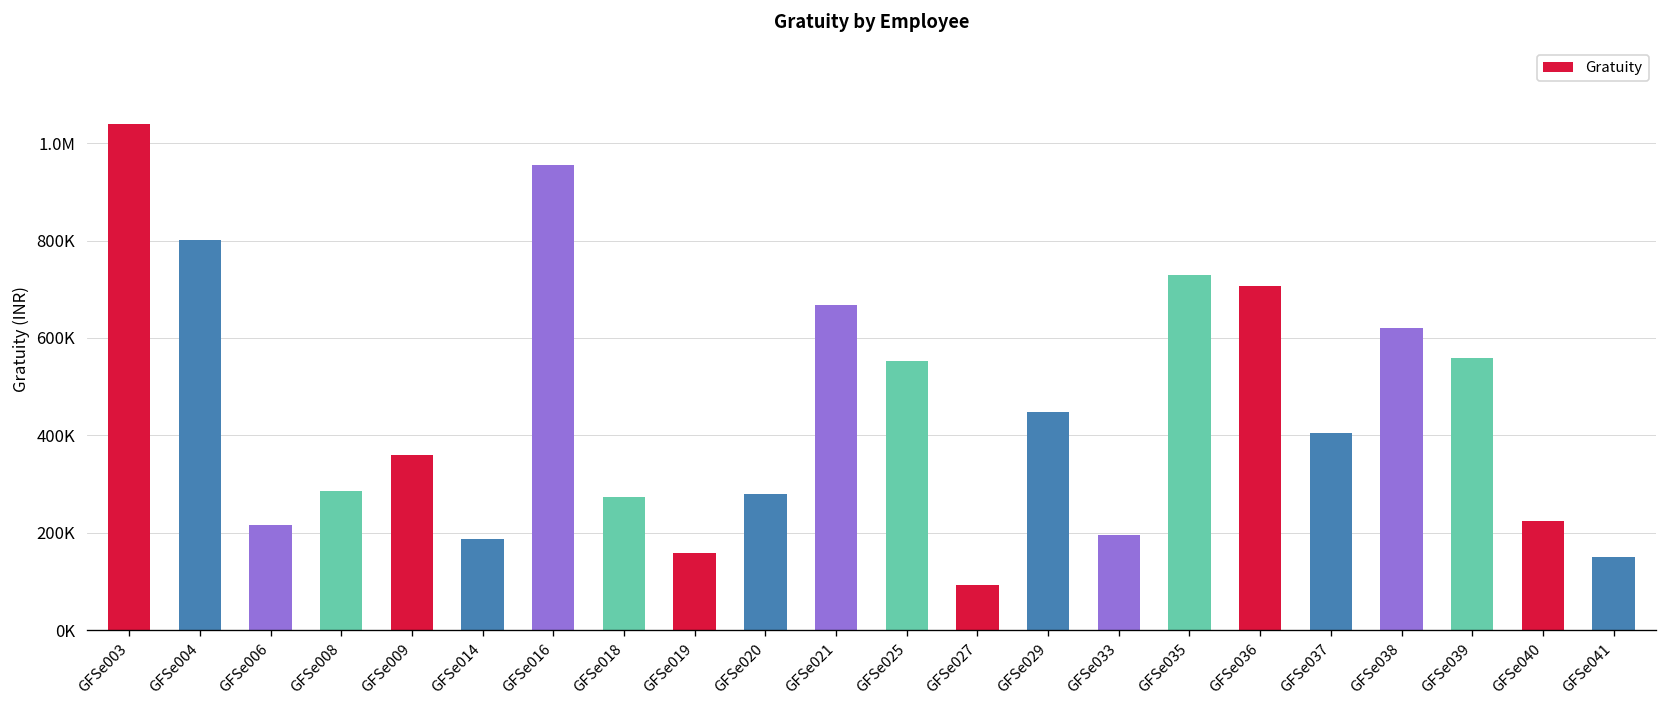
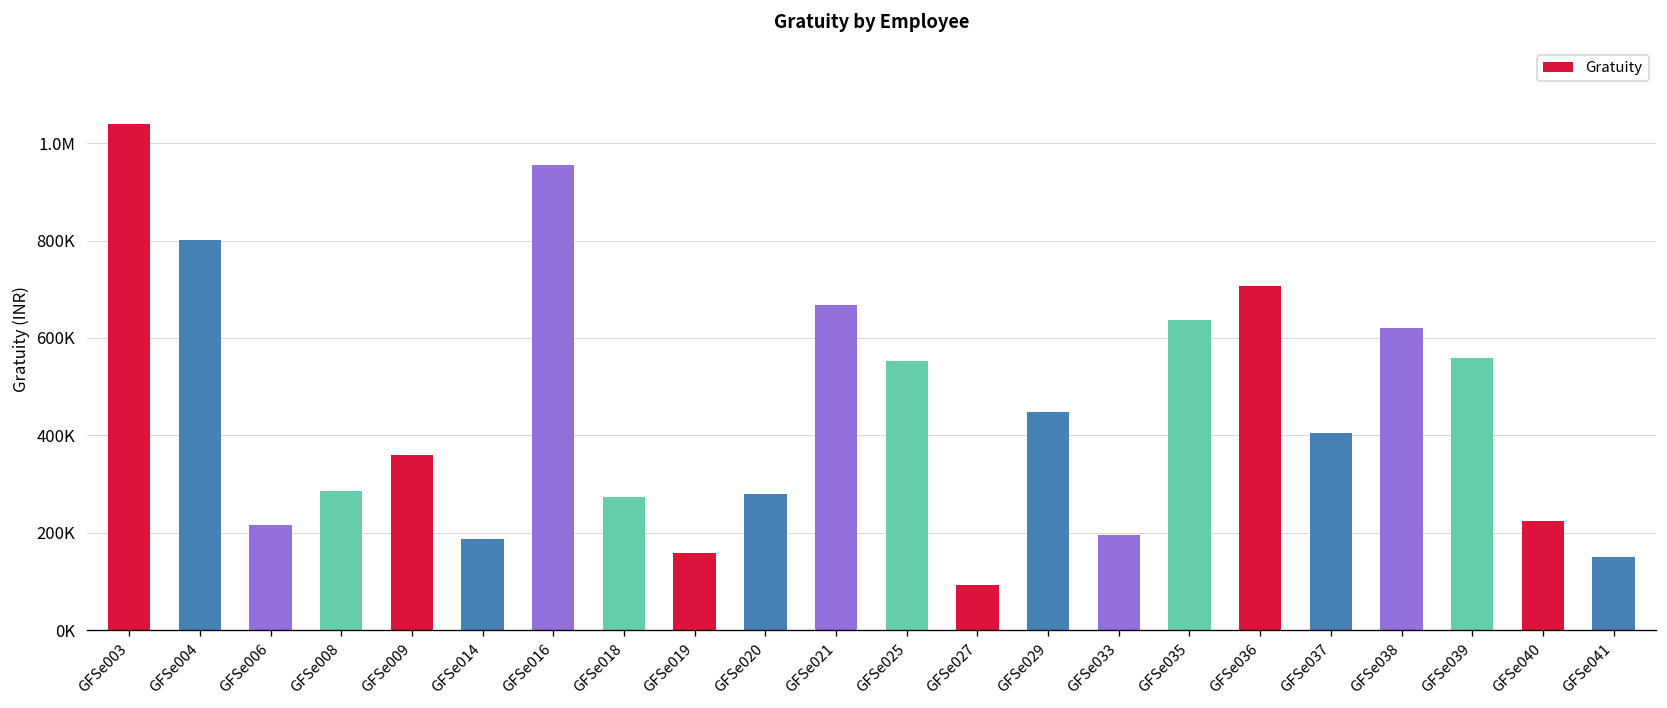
  {
    "GFSe003": 1040000,
    "GFSe004": 800000,
    "GFSe006": 220000,
    "GFSe008": 290000,
    "GFSe009": 360000,
    "GFSe014": 190000,
    "GFSe016": 950000,
    "GFSe018": 270000,
    "GFSe019": 160000,
    "GFSe020": 280000,
    "GFSe021": 670000,
    "GFSe025": 550000,
    "GFSe027": 90000,
    "GFSe029": 450000,
    "GFSe033": 200000,
-   "GFSe035": 730000,
+   "GFSe035": 640000,
    "GFSe036": 710000,
    "GFSe037": 410000,
    "GFSe038": 620000,
    "GFSe039": 560000,
    "GFSe040": 220000,
    "GFSe041": 150000
  }
